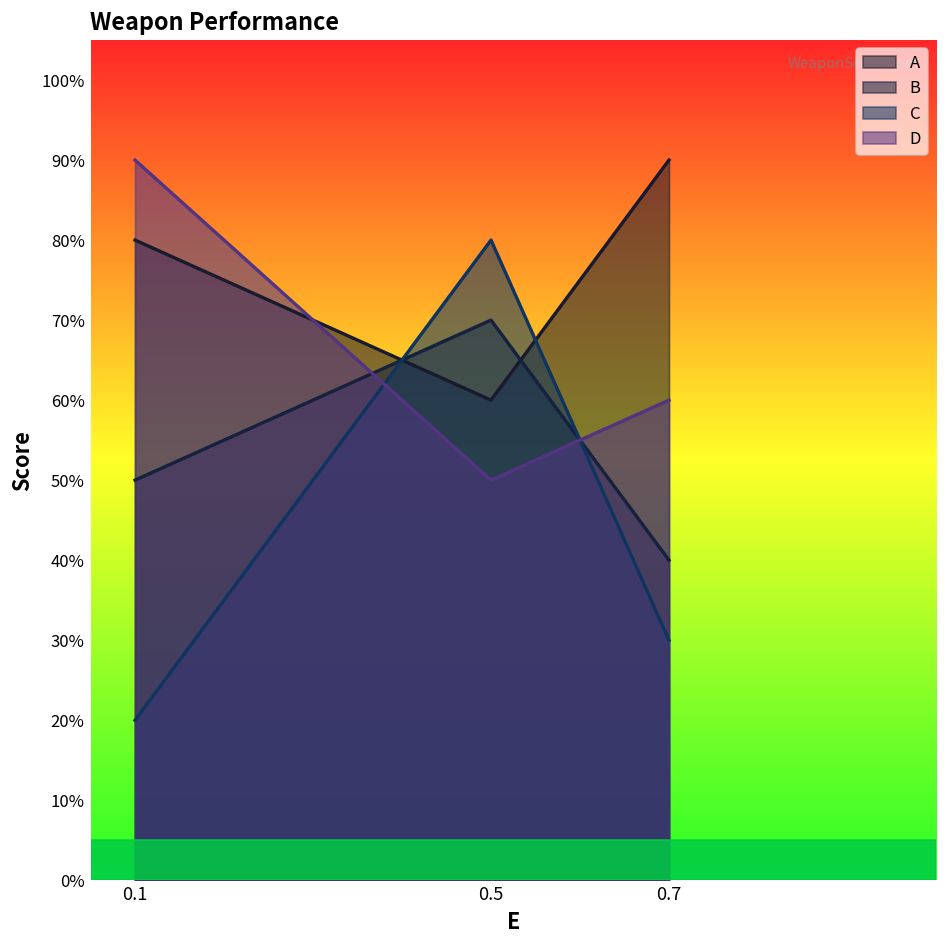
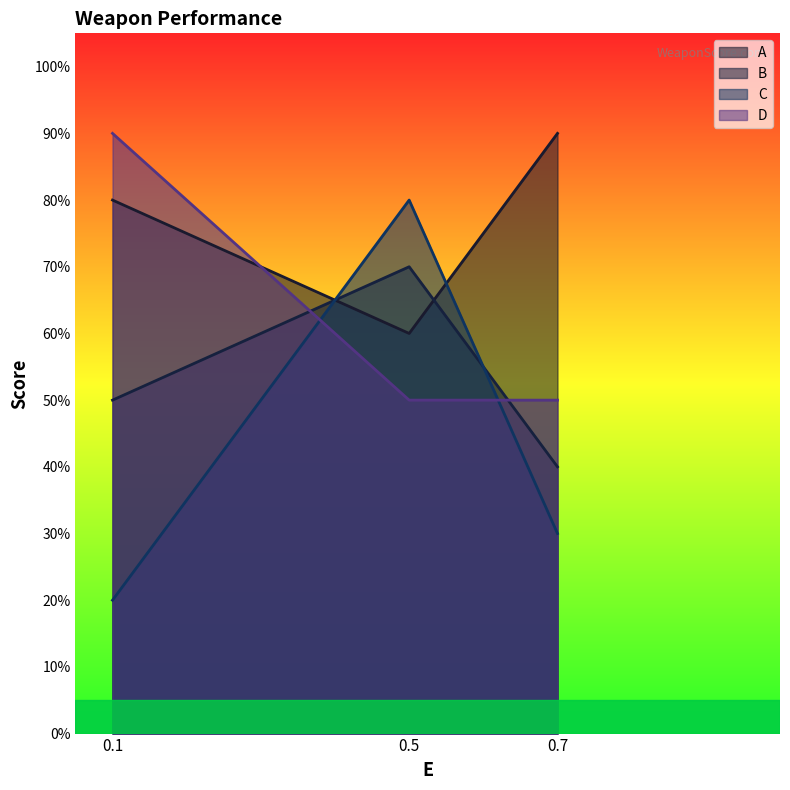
  {
    "D": {
      "0.1": "90%",
      "0.5": "50%",
-     "0.7": "60%"
+     "0.7": "50%"
    }
  }
